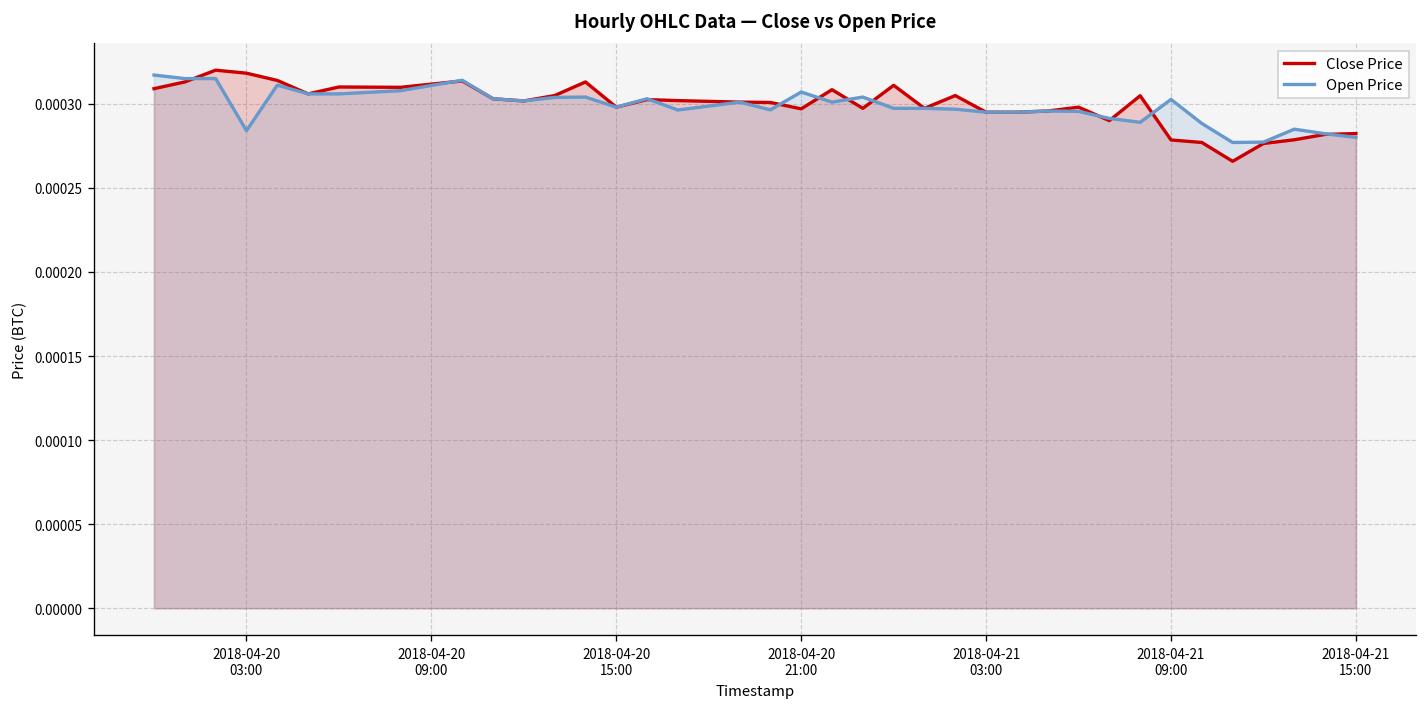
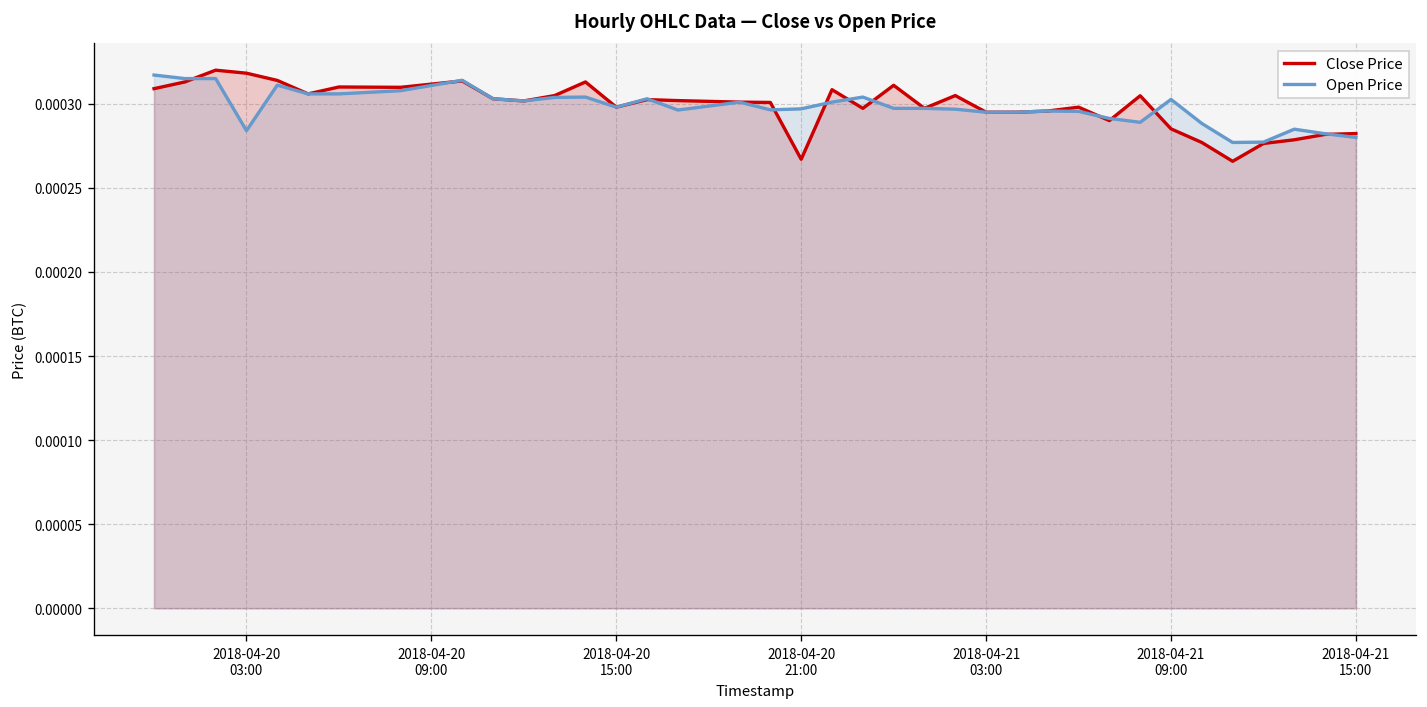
  {
    "Close Price": {
      "2018-04-20 03:00": 0.000318,
-     "2018-04-20 21:00": 0.000297,
-     "2018-04-21 09:00": 0.000279,
+     "2018-04-20 21:00": 0.000267,
+     "2018-04-21 09:00": 0.000285,
      "2018-04-21 15:00": 0.000282
    },
    "Open Price": {
      "2018-04-20 03:00": 0.000284,
-     "2018-04-20 21:00": 0.000307,
+     "2018-04-20 21:00": 0.000297,
      "2018-04-21 09:00": 0.000303,
      "2018-04-21 15:00": 0.000280
    }
  }
